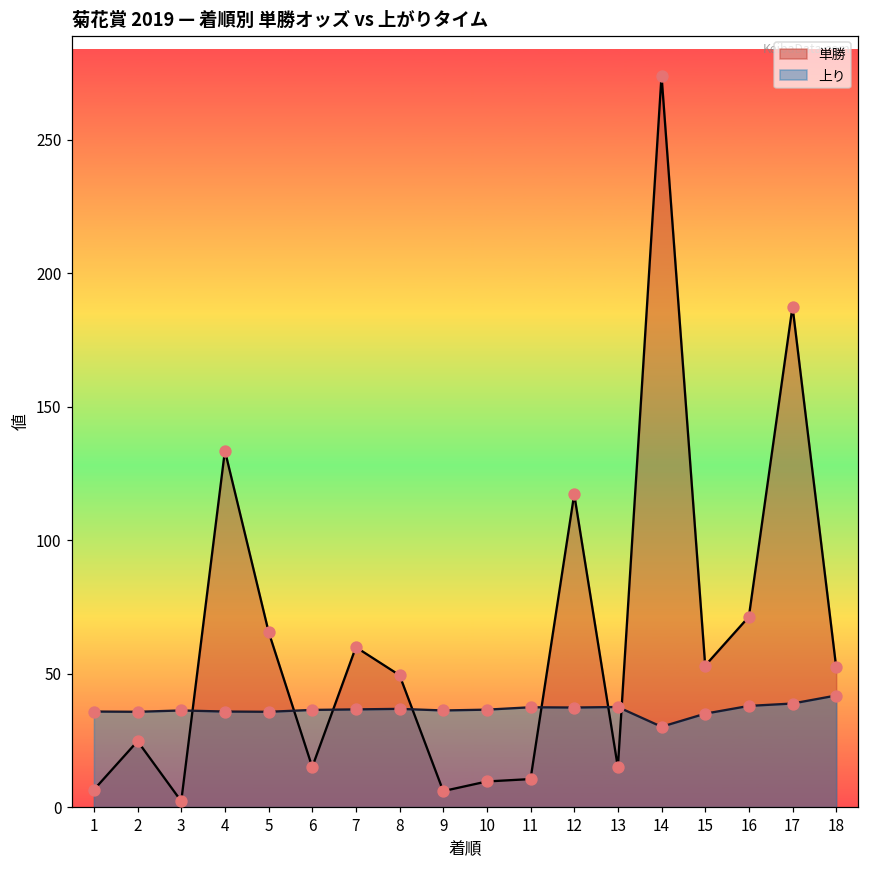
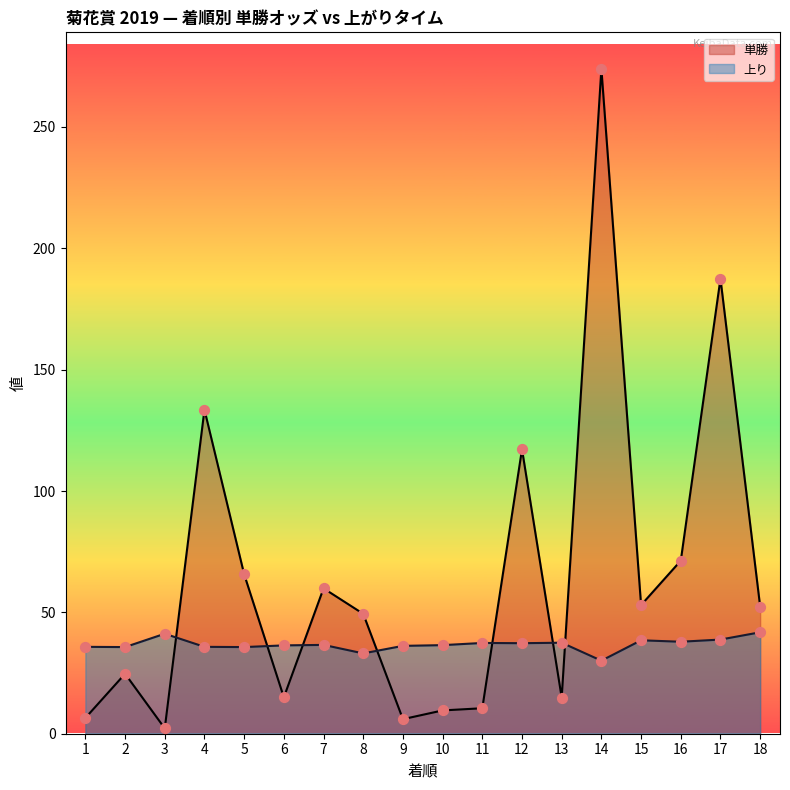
  {
    "単勝": {
      "1": 7,
      "2": 25,
      "3": 2,
      "4": 134,
      "5": 66,
      "6": 15,
      "7": 60,
      "8": 49,
      "9": 6,
      "10": 10,
      "11": 11,
      "12": 117,
      "13": 15,
      "14": 274,
      "15": 53,
      "16": 71,
      "17": 188,
      "18": 52
    },
    "上り": {
      "1": 36,
      "2": 36,
-     "3": 36,
+     "3": 41,
      "4": 36,
      "5": 36,
      "6": 36,
      "7": 37,
-     "8": 37,
+     "8": 33,
      "9": 36,
      "10": 37,
      "11": 37,
      "12": 37,
      "13": 38,
      "14": 30,
-     "15": 35,
+     "15": 39,
      "16": 38,
      "17": 39,
      "18": 42
    }
  }
